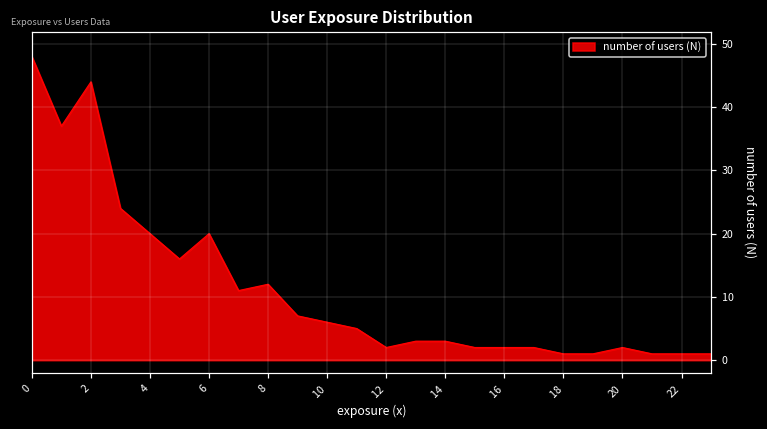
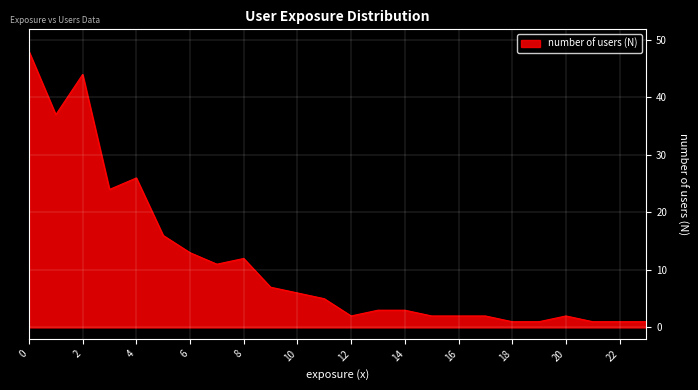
  {
    "0": 48,
    "2": 44,
-   "4": 20,
-   "6": 20,
+   "4": 26,
+   "6": 13,
    "8": 12,
    "10": 6,
    "12": 2,
    "14": 3,
    "16": 2,
    "18": 1,
    "20": 2,
    "22": 1
  }
